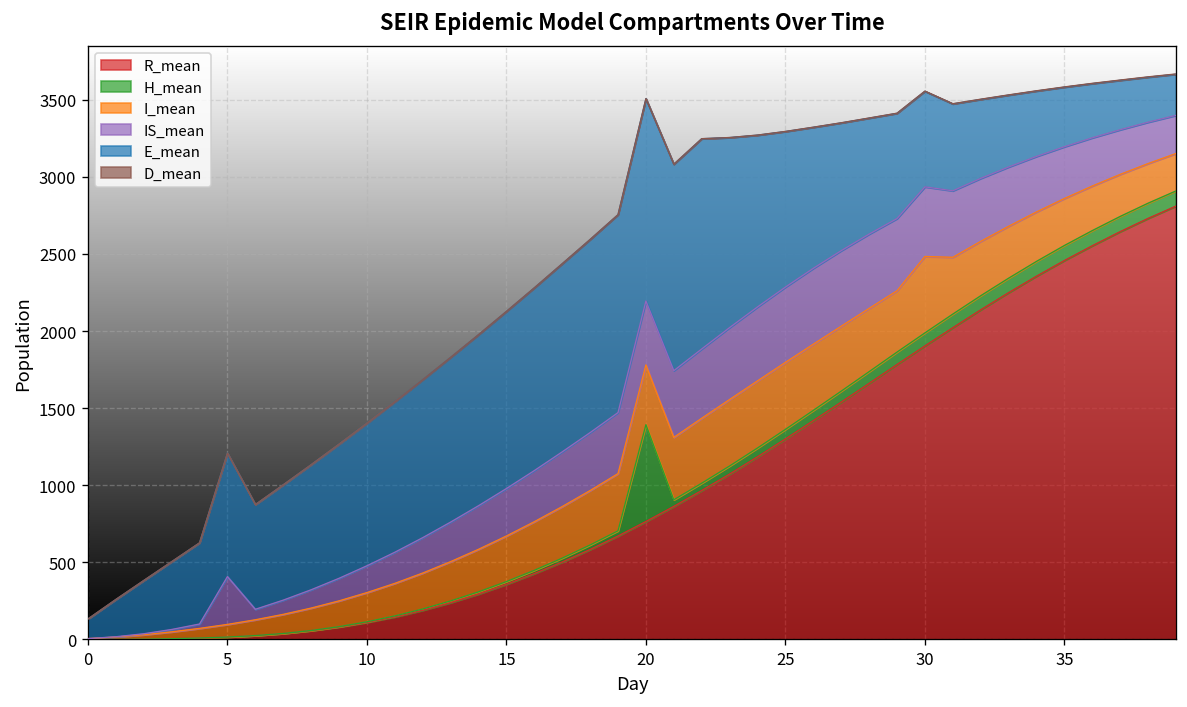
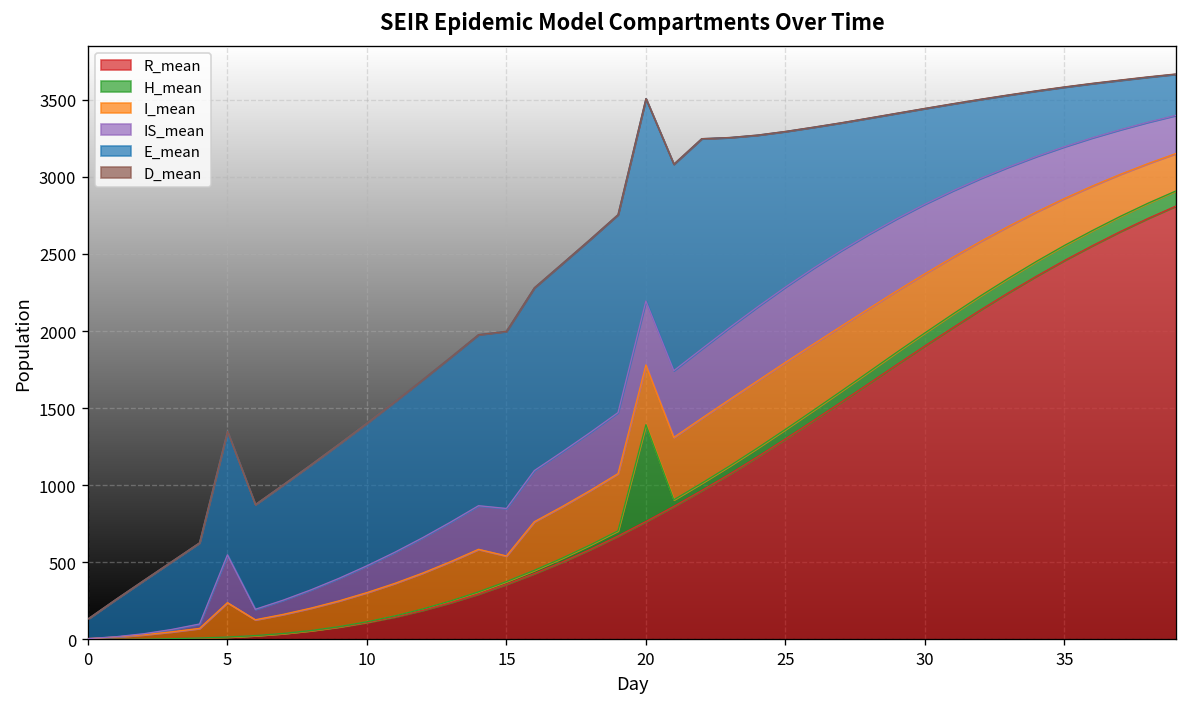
  {
    "R_mean": {
      "20": 760,
      "25": 1300,
      "30": 1900,
      "35": 2460
    },
    "H_mean": {
      "20": 630,
      "25": 60,
      "30": 80,
      "35": 100
    },
    "I_mean": {
-     "5": 80,
+     "5": 220,
      "10": 190,
-     "15": 300,
+     "15": 170,
      "20": 390,
      "25": 430,
-     "30": 500,
+     "30": 380,
      "35": 300
    },
    "IS_mean": {
      "5": 310,
      "10": 170,
      "15": 310,
      "20": 410,
      "25": 490,
      "30": 450,
      "35": 340
    }
  }
